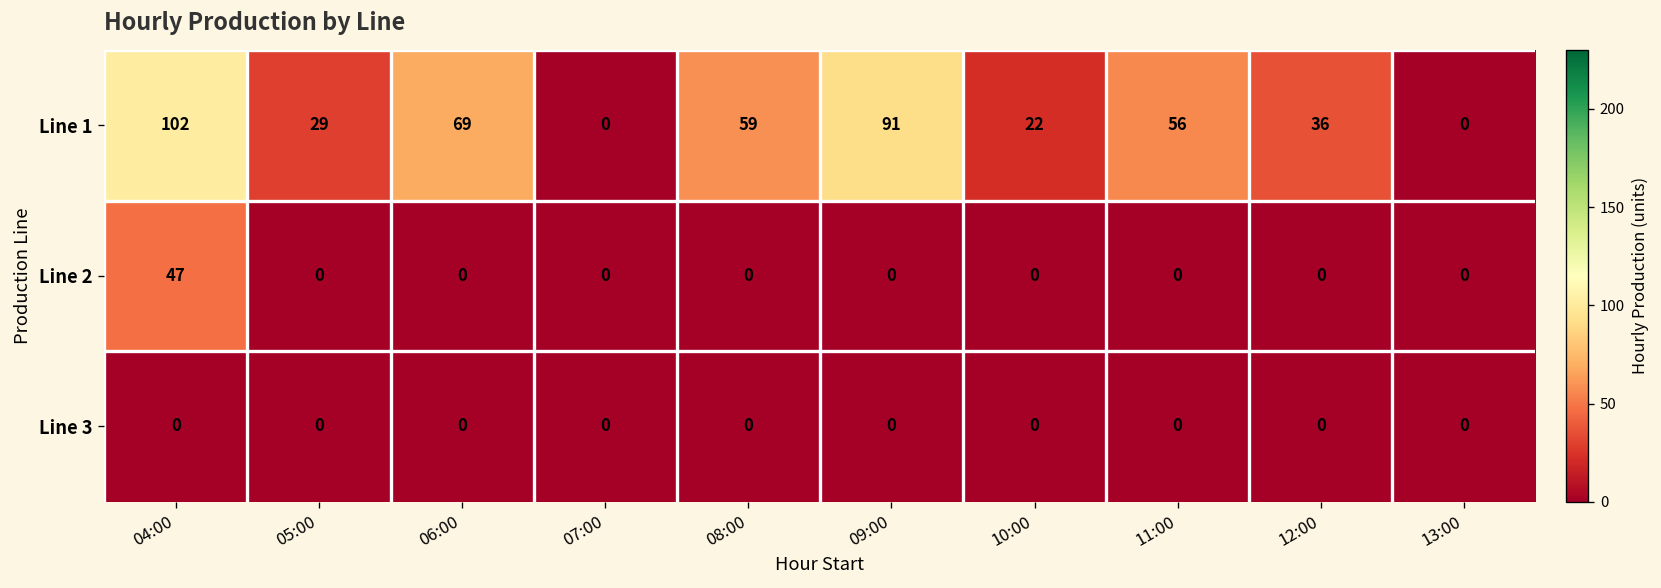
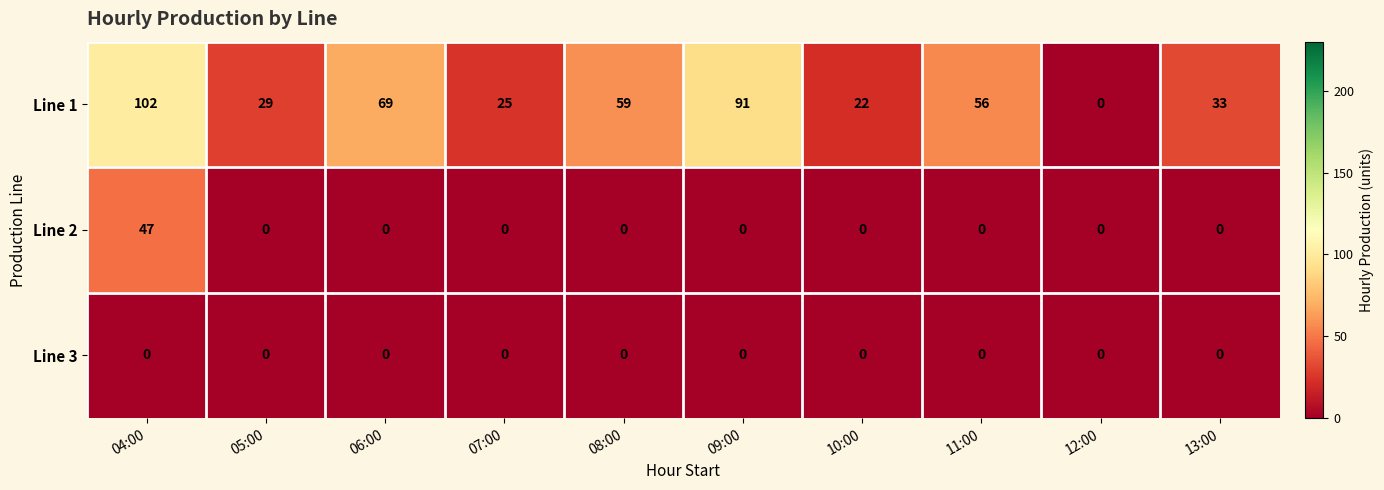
  {
    "Line 1": {
      "04:00": 102,
      "05:00": 29,
      "06:00": 69,
-     "07:00": 0,
+     "07:00": 25,
      "08:00": 59,
      "09:00": 91,
      "10:00": 22,
      "11:00": 56,
-     "12:00": 36,
-     "13:00": 0
+     "12:00": 0,
+     "13:00": 33
    },
    "Line 2": {
      "04:00": 47,
      "05:00": 0,
      "06:00": 0,
      "07:00": 0,
      "08:00": 0,
      "09:00": 0,
      "10:00": 0,
      "11:00": 0,
      "12:00": 0,
      "13:00": 0
    },
    "Line 3": {
      "04:00": 0,
      "05:00": 0,
      "06:00": 0,
      "07:00": 0,
      "08:00": 0,
      "09:00": 0,
      "10:00": 0,
      "11:00": 0,
      "12:00": 0,
      "13:00": 0
    }
  }
